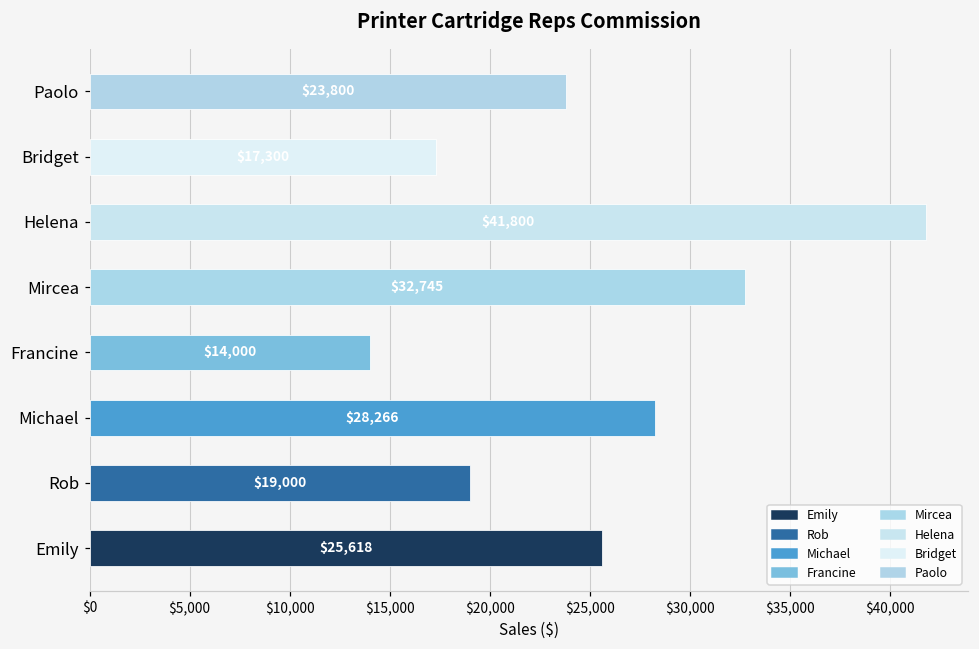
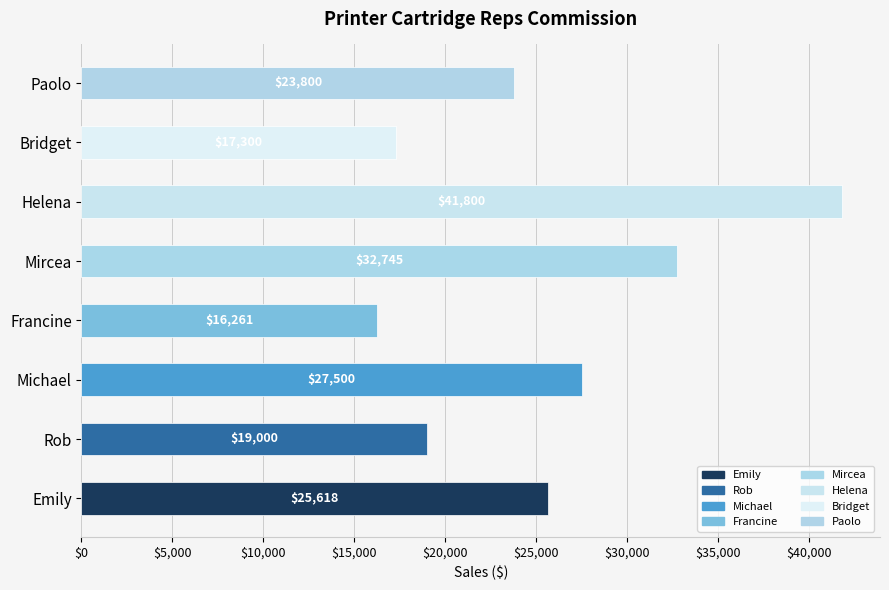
  {
    "Paolo": "$23,800",
    "Helena": "$41,800",
    "Mircea": "$32,745",
-   "Francine": "$14,000",
-   "Michael": "$28,266",
+   "Francine": "$16,261",
+   "Michael": "$27,500",
    "Rob": "$19,000",
    "Emily": "$25,618"
  }
